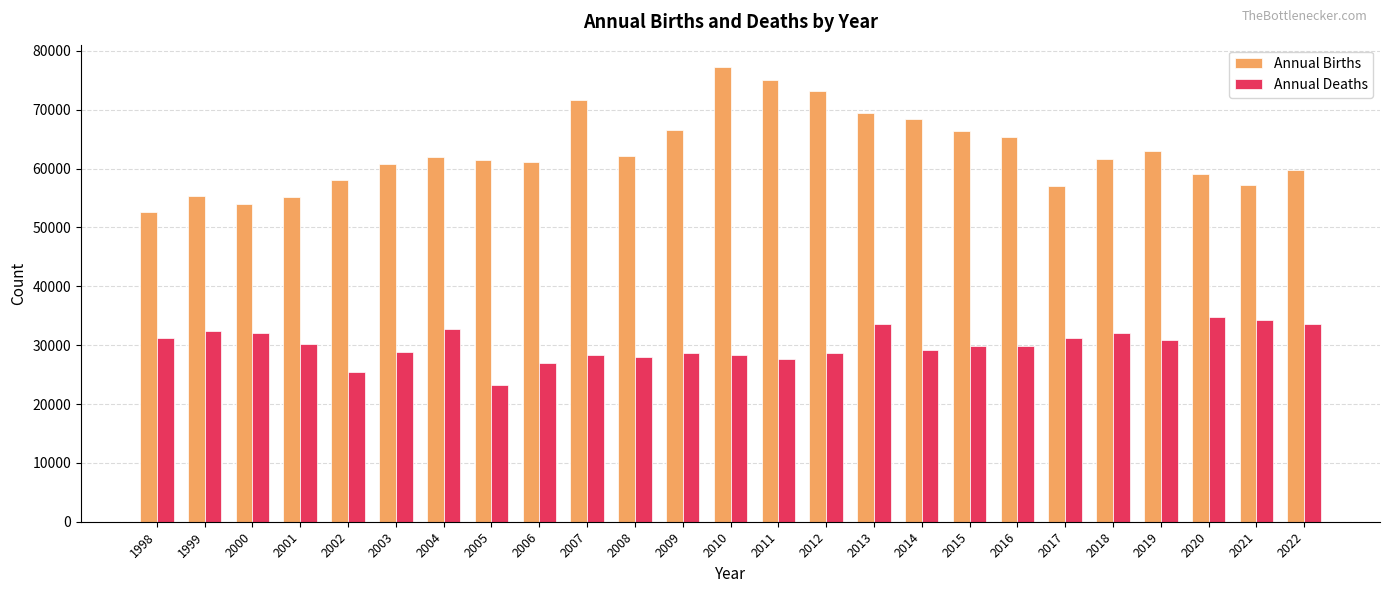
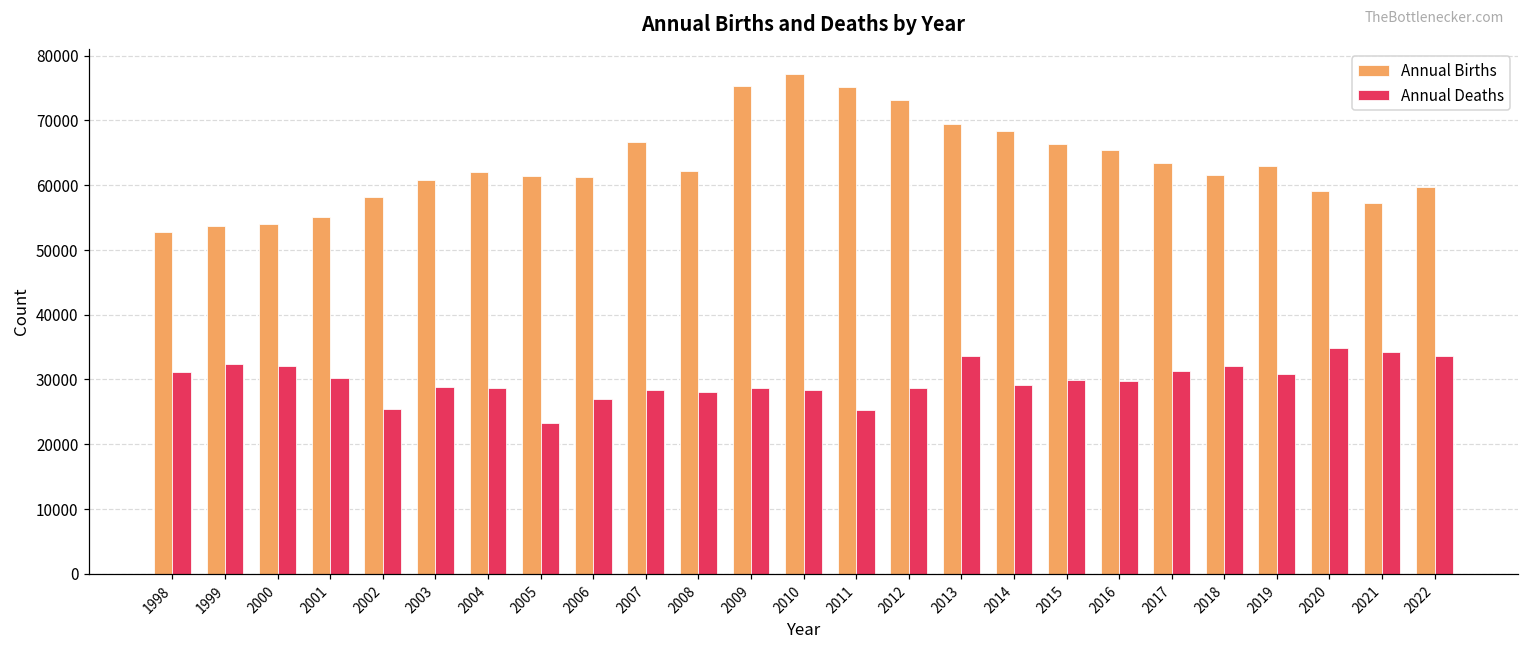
  {
    "Annual Births": {
      "1998": 53000,
-     "1999": 55000,
+     "1999": 54000,
      "2000": 54000,
      "2001": 55000,
      "2002": 58000,
      "2003": 61000,
      "2004": 62000,
      "2005": 61000,
      "2006": 61000,
-     "2007": 72000,
+     "2007": 67000,
      "2008": 62000,
-     "2009": 67000,
+     "2009": 75000,
      "2010": 77000,
      "2011": 75000,
      "2012": 73000,
      "2013": 69000,
      "2014": 68000,
      "2015": 66000,
      "2016": 65000,
-     "2017": 57000,
+     "2017": 63000,
      "2018": 62000,
      "2019": 63000,
      "2020": 59000,
      "2021": 57000,
      "2022": 60000
    },
    "Annual Deaths": {
      "1998": 31000,
      "1999": 32000,
      "2000": 32000,
      "2001": 30000,
      "2002": 25000,
      "2003": 29000,
-     "2004": 33000,
+     "2004": 29000,
      "2005": 23000,
      "2006": 27000,
      "2007": 28000,
      "2008": 28000,
      "2009": 29000,
      "2010": 28000,
-     "2011": 28000,
+     "2011": 25000,
      "2012": 29000,
      "2013": 34000,
      "2014": 29000,
      "2015": 30000,
      "2016": 30000,
      "2017": 31000,
      "2018": 32000,
      "2019": 31000,
      "2020": 35000,
      "2021": 34000,
      "2022": 34000
    }
  }
